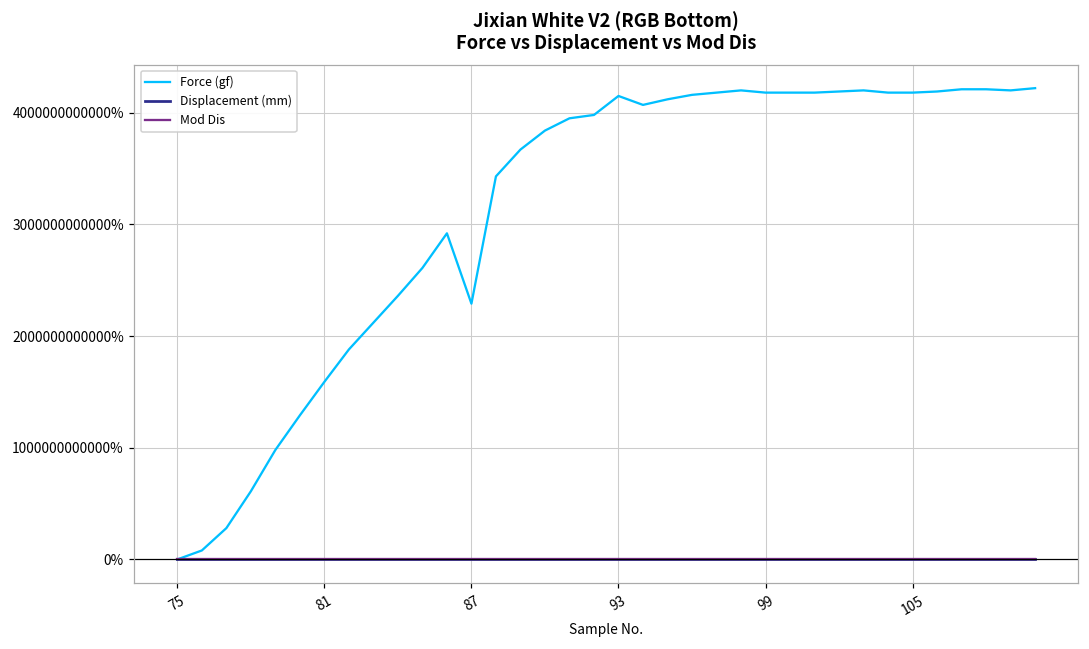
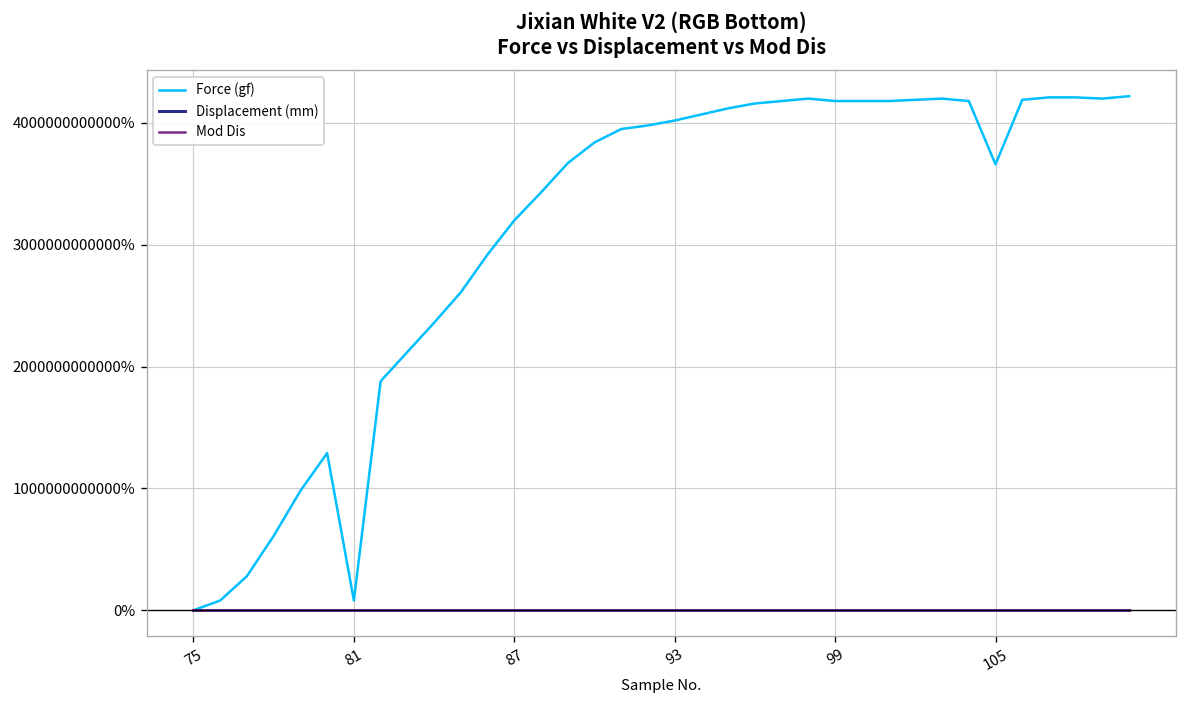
  {
    "Force (gf)": {
-     "81": "1590000000000%",
-     "87": "2290000000000%",
-     "93": "4150000000000%",
+     "81": "80000000000%",
+     "87": "3200000000000%",
+     "93": "4020000000000%",
      "99": "4180000000000%",
-     "105": "4180000000000%"
+     "105": "3660000000000%"
    },
    "Mod Dis": {
      "81": "0%",
      "87": "0%",
      "93": "0%",
      "99": "0%",
      "105": "0%"
    }
  }
